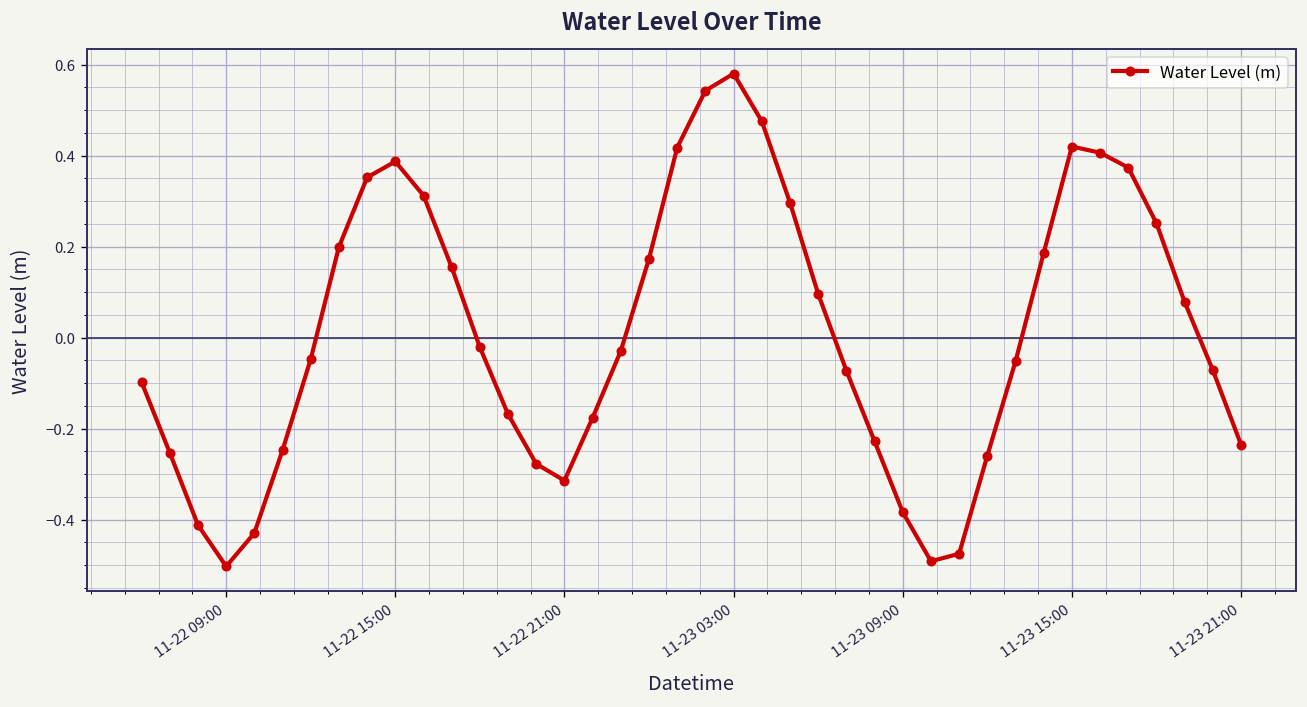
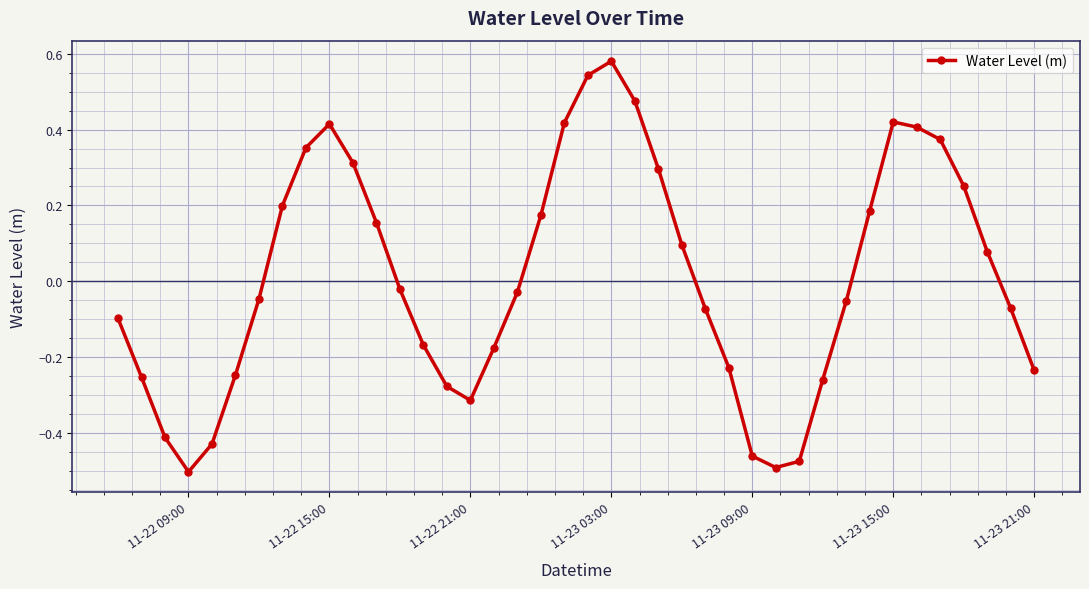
  {
    "11-22 09:00": -0.50,
-   "11-22 15:00": 0.39,
+   "11-22 15:00": 0.41,
    "11-22 21:00": -0.31,
    "11-23 03:00": 0.58,
-   "11-23 09:00": -0.38,
+   "11-23 09:00": -0.46,
    "11-23 15:00": 0.42,
    "11-23 21:00": -0.23
  }
